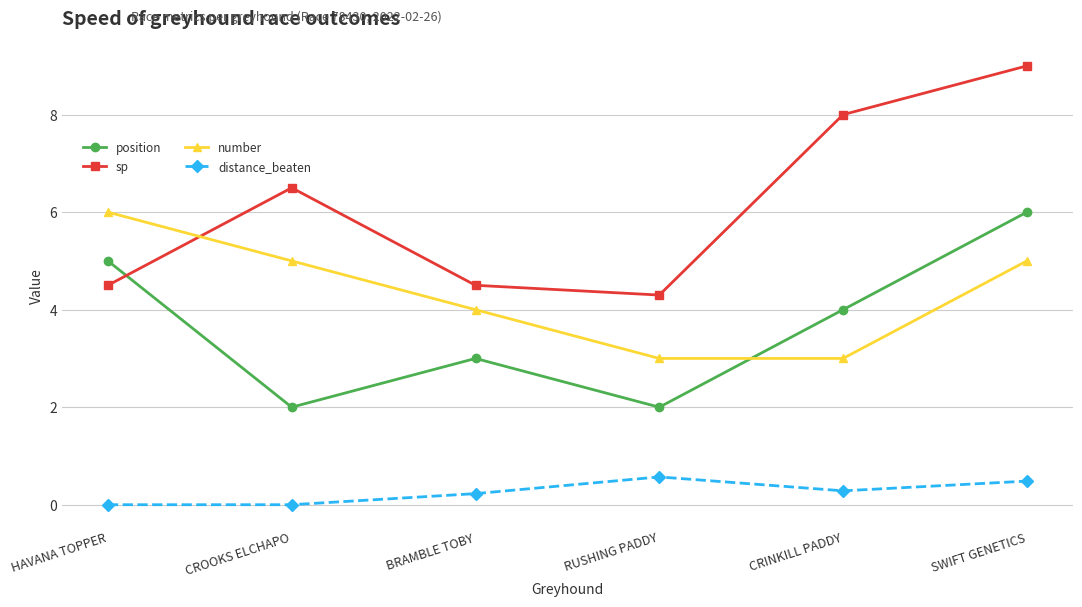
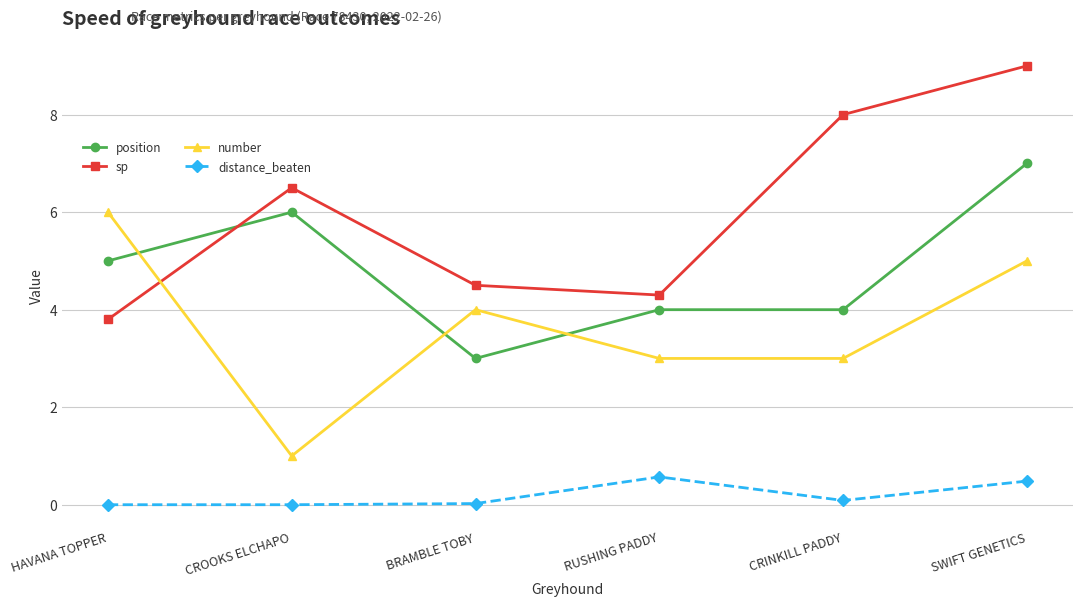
  {
    "position": {
      "HAVANA TOPPER": 5,
-     "CROOKS ELCHAPO": 2,
+     "CROOKS ELCHAPO": 6,
      "BRAMBLE TOBY": 3,
-     "RUSHING PADDY": 2,
+     "RUSHING PADDY": 4,
      "CRINKILL PADDY": 4,
-     "SWIFT GENETICS": 6
+     "SWIFT GENETICS": 7
    },
    "sp": {
-     "HAVANA TOPPER": 4.5,
+     "HAVANA TOPPER": 3.8,
      "CROOKS ELCHAPO": 6.5,
      "BRAMBLE TOBY": 4.5,
      "RUSHING PADDY": 4.3,
      "CRINKILL PADDY": 8.0,
      "SWIFT GENETICS": 9.0
    },
    "number": {
      "HAVANA TOPPER": 6,
-     "CROOKS ELCHAPO": 5,
+     "CROOKS ELCHAPO": 1,
      "BRAMBLE TOBY": 4,
      "RUSHING PADDY": 3,
      "CRINKILL PADDY": 3,
      "SWIFT GENETICS": 5
    },
    "distance_beaten": {
      "HAVANA TOPPER": 0.0,
      "CROOKS ELCHAPO": 0.0,
-     "BRAMBLE TOBY": 0.2,
+     "BRAMBLE TOBY": 0.0,
      "RUSHING PADDY": 0.6,
-     "CRINKILL PADDY": 0.3,
+     "CRINKILL PADDY": 0.1,
      "SWIFT GENETICS": 0.5
    }
  }
